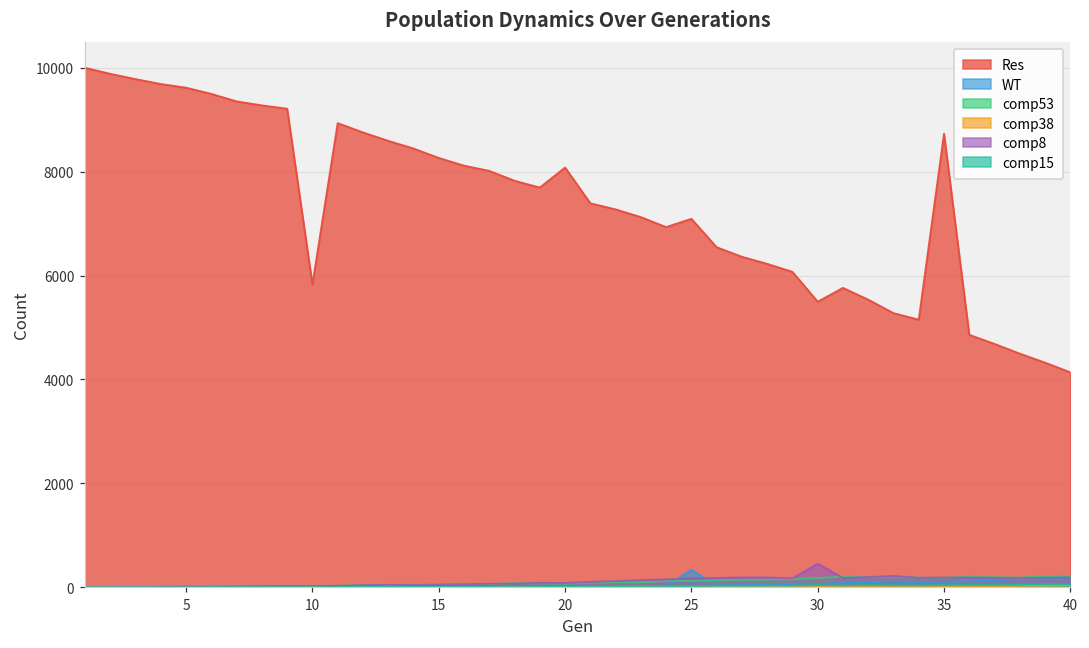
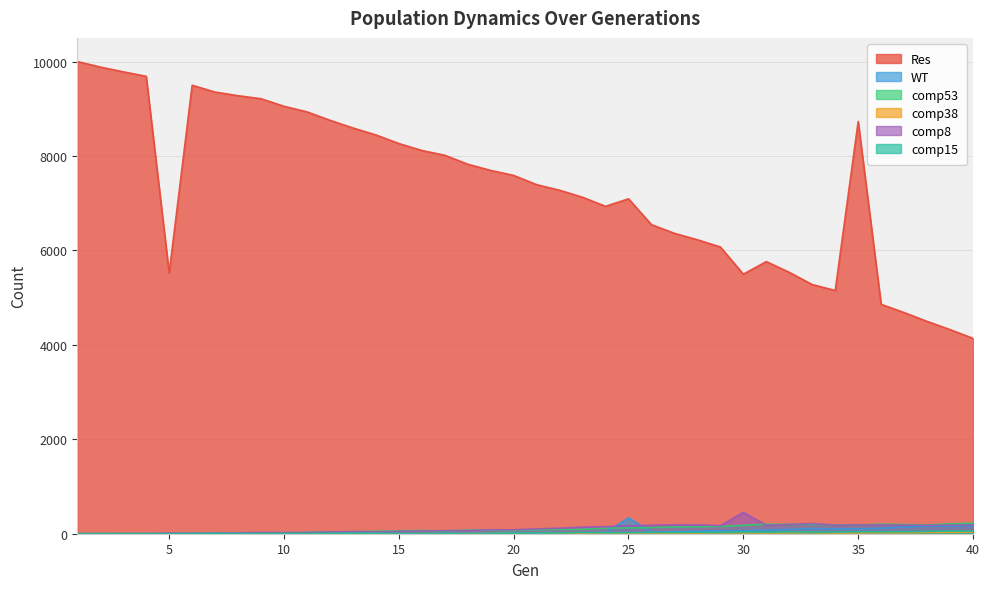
  {
    "Res": {
-     "5": 9600,
-     "10": 5800,
+     "5": 5500,
+     "10": 9100,
      "15": 8300,
-     "20": 8100,
+     "20": 7600,
      "25": 7100,
      "30": 5500,
      "35": 8700,
      "40": 4100
    },
    "WT": {
      "25": 300,
      "35": 100
    },
    "comp8": {
      "30": 500
    }
  }
